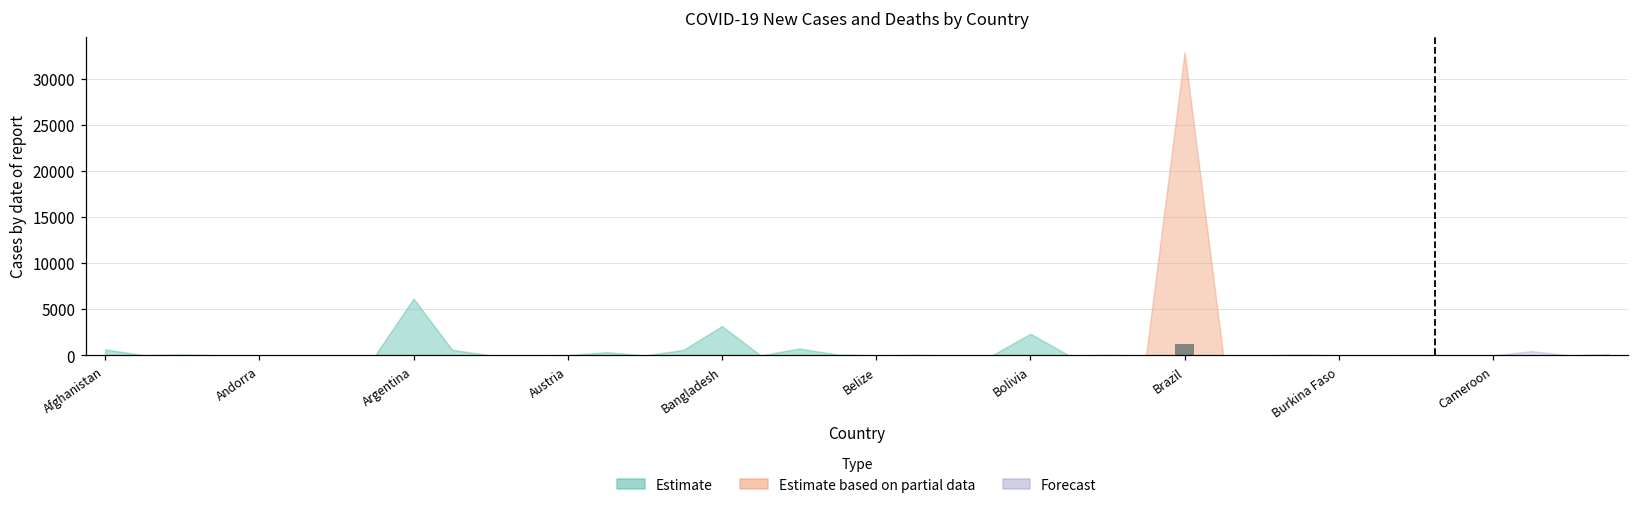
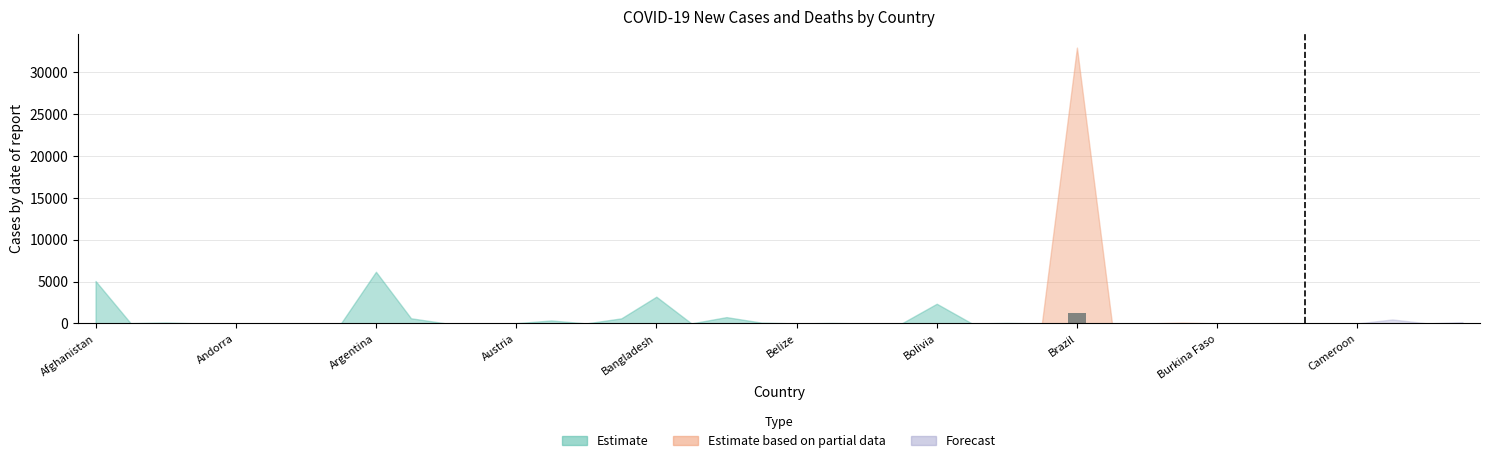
  {
    "Estimate": {
-     "Afghanistan": 1000,
+     "Afghanistan": 5000,
      "Andorra": 0,
      "Argentina": 6000,
      "Bangladesh": 3000,
      "Belize": 0,
      "Bolivia": 2000
    },
    "Estimate based on partial data": {
      "Brazil": 33000,
      "Burkina Faso": 0
    },
    "Forecast": {
      "Cameroon": 0
    }
  }
